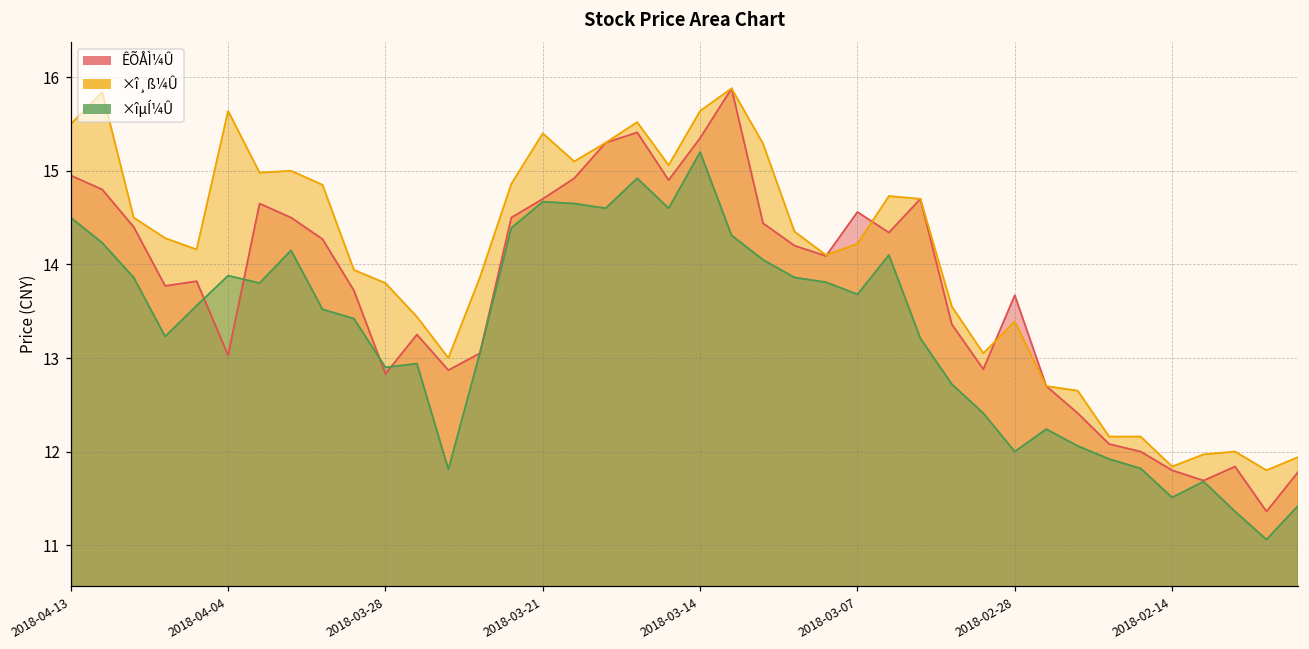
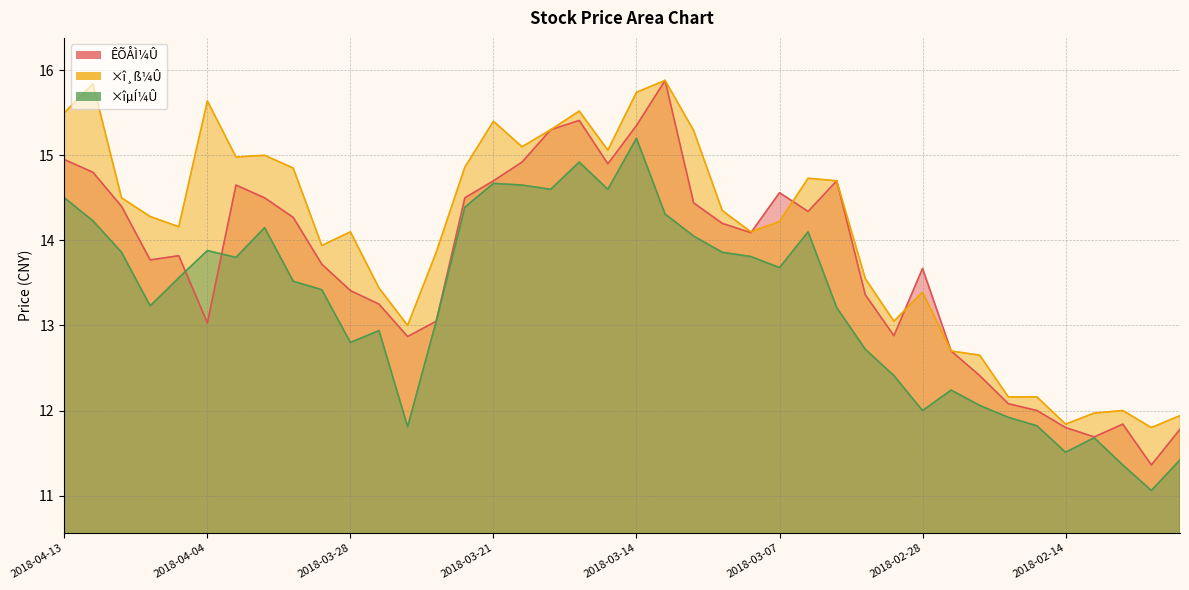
  {
    "ÊÕÅÌ¼Û": {
      "2018-04-13": 15.0,
      "2018-04-04": 13.0,
-     "2018-03-28": 12.8,
+     "2018-03-28": 13.4,
      "2018-03-21": 14.7,
      "2018-03-14": 15.4,
      "2018-03-07": 14.6,
      "2018-02-28": 13.7,
      "2018-02-14": 11.8
    },
    "×î¸ß¼Û": {
      "2018-04-13": 15.5,
      "2018-04-04": 15.6,
-     "2018-03-28": 13.8,
+     "2018-03-28": 14.1,
      "2018-03-21": 15.4,
-     "2018-03-14": 15.6,
+     "2018-03-14": 15.7,
      "2018-03-07": 14.2,
      "2018-02-28": 13.4,
      "2018-02-14": 11.8
    },
    "×îµÍ¼Û": {
      "2018-04-13": 14.5,
      "2018-04-04": 13.9,
-     "2018-03-28": 12.9,
+     "2018-03-28": 12.8,
      "2018-03-21": 14.7,
      "2018-03-14": 15.2,
      "2018-03-07": 13.7,
      "2018-02-28": 12.0,
      "2018-02-14": 11.5
    }
  }
